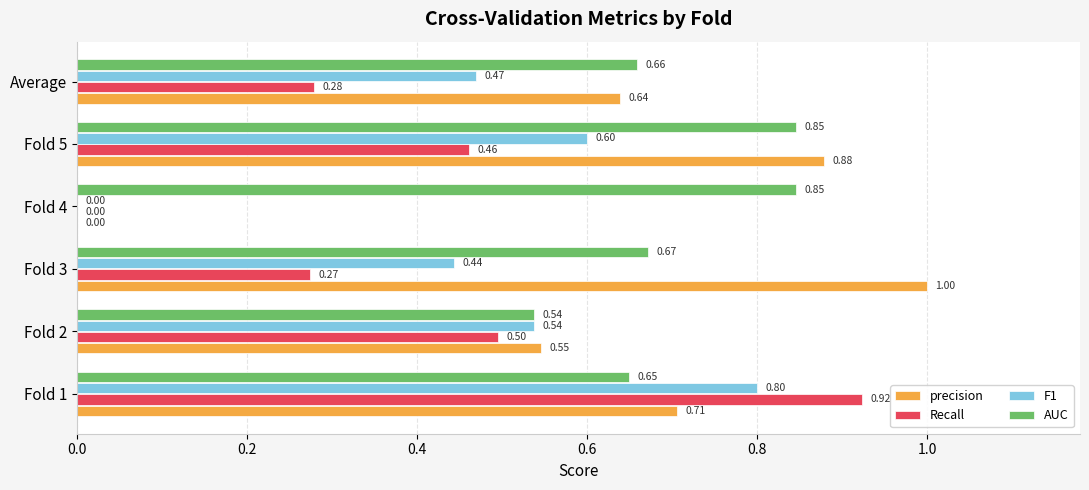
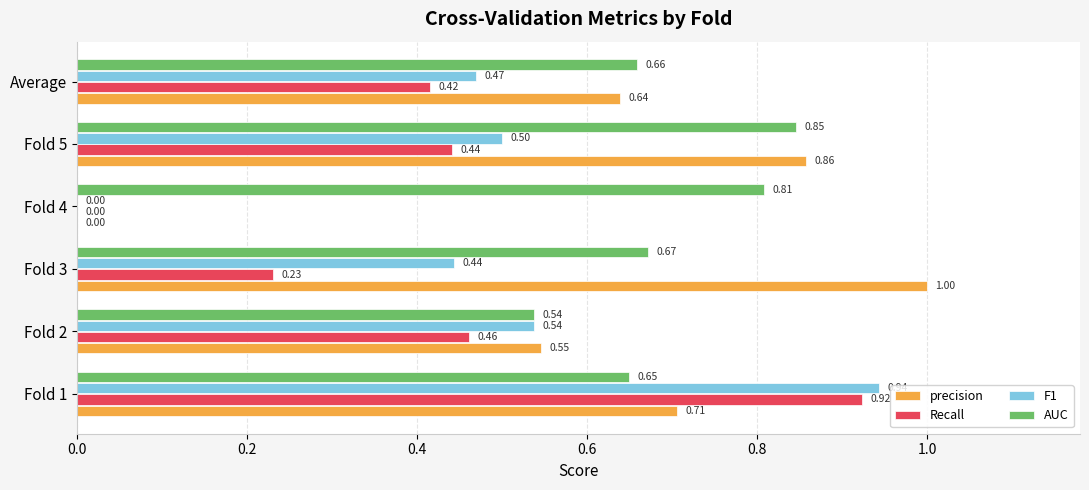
  {
    "precision": {
      "Average": 0.64,
-     "Fold 5": 0.88,
+     "Fold 5": 0.86,
      "Fold 4": 0.00,
      "Fold 3": 1.00,
      "Fold 2": 0.55,
      "Fold 1": 0.71
    },
    "Recall": {
-     "Average": 0.28,
-     "Fold 5": 0.46,
+     "Average": 0.42,
+     "Fold 5": 0.44,
      "Fold 4": 0.00,
-     "Fold 3": 0.27,
-     "Fold 2": 0.50
+     "Fold 3": 0.23,
+     "Fold 2": 0.46
    },
    "F1": {
      "Average": 0.47,
-     "Fold 5": 0.60,
+     "Fold 5": 0.50,
      "Fold 4": 0.00,
      "Fold 3": 0.44,
      "Fold 2": 0.54,
-     "Fold 1": 0.80
+     "Fold 1": 0.94
    },
    "AUC": {
      "Average": 0.66,
      "Fold 5": 0.85,
-     "Fold 4": 0.85,
+     "Fold 4": 0.81,
      "Fold 3": 0.67,
      "Fold 2": 0.54,
      "Fold 1": 0.65
    }
  }
